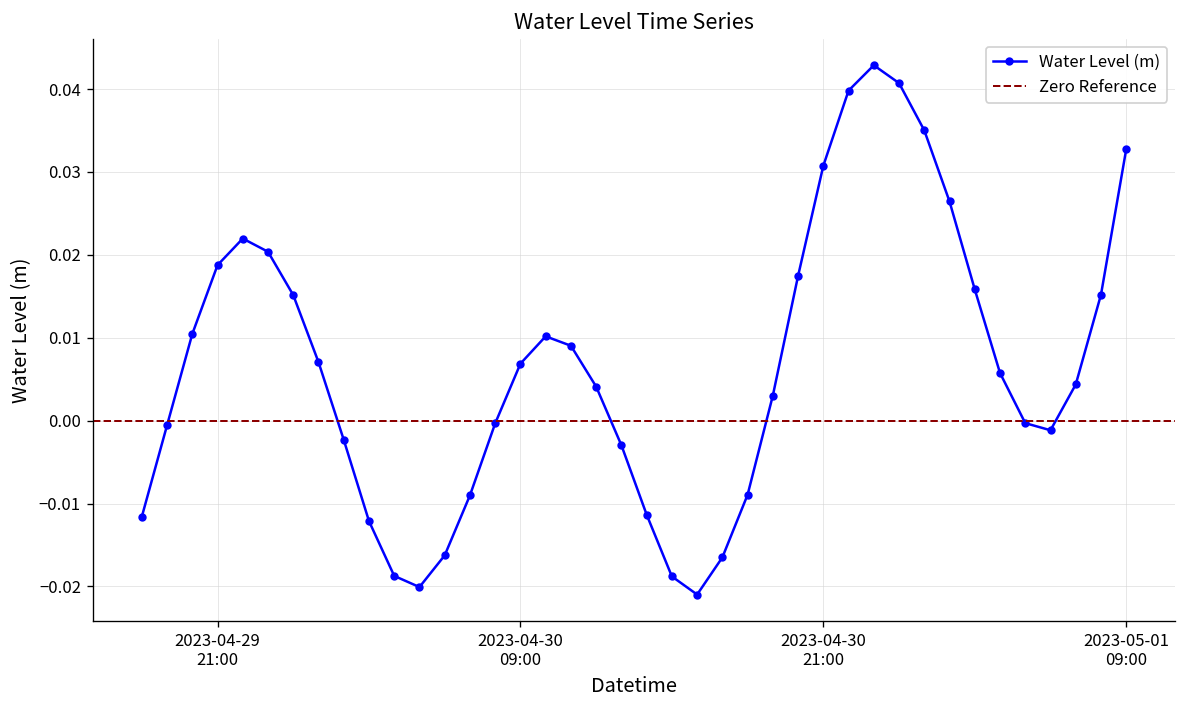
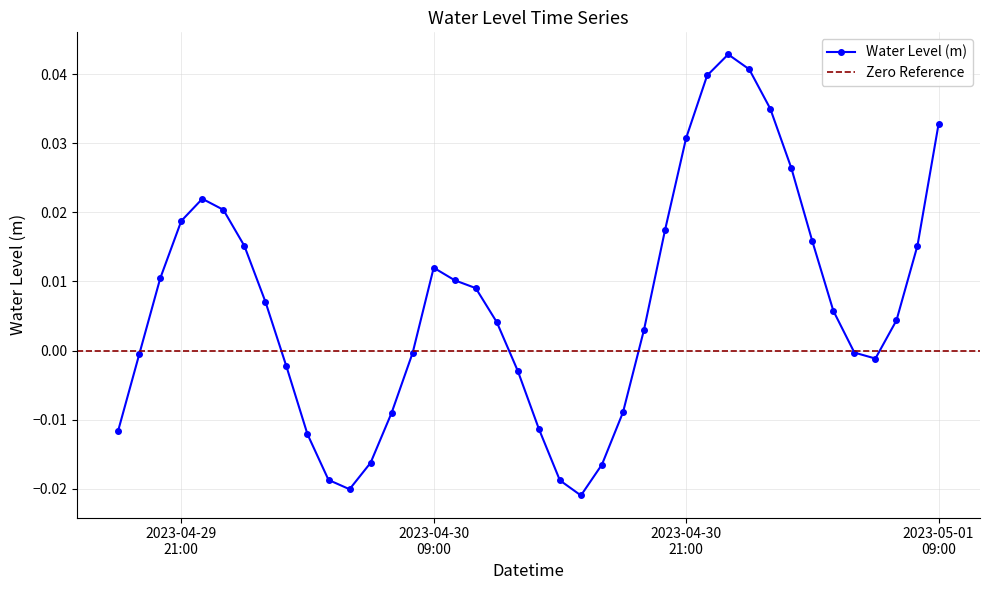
  {
    "2023-04-29 21:00": 0.019,
-   "2023-04-30 09:00": 0.007,
+   "2023-04-30 09:00": 0.012,
    "2023-04-30 21:00": 0.031,
    "2023-05-01 09:00": 0.033
  }
